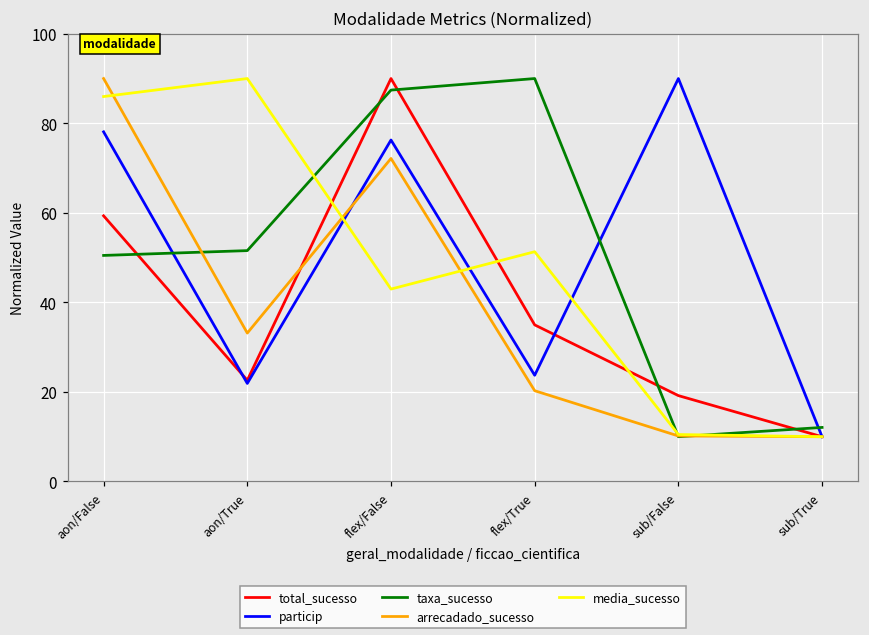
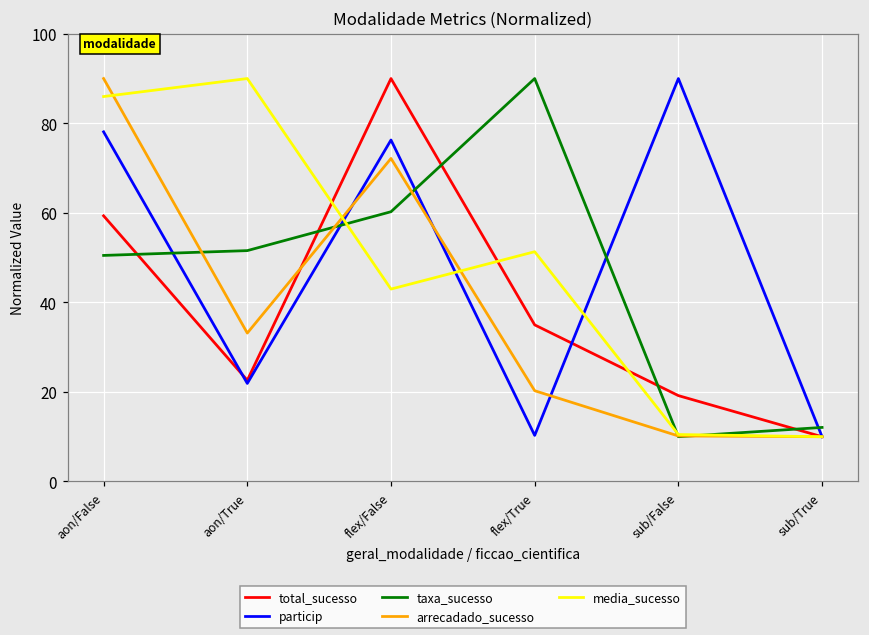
  {
    "total_sucesso": {
      "aon/False": 59,
      "aon/True": 23,
      "flex/False": 90,
      "flex/True": 35,
      "sub/False": 19
    },
    "particip": {
      "aon/False": 78,
      "aon/True": 22,
      "flex/False": 76,
-     "flex/True": 24,
+     "flex/True": 10,
      "sub/False": 90
    },
    "taxa_sucesso": {
      "aon/False": 50,
      "aon/True": 52,
-     "flex/False": 87,
+     "flex/False": 60,
      "flex/True": 90,
      "sub/True": 12
    },
    "arrecadado_sucesso": {
      "aon/False": 90,
      "aon/True": 33,
      "flex/False": 72,
      "flex/True": 20
    },
    "media_sucesso": {
      "aon/False": 86,
      "aon/True": 90,
      "flex/False": 43,
      "flex/True": 51
    }
  }
